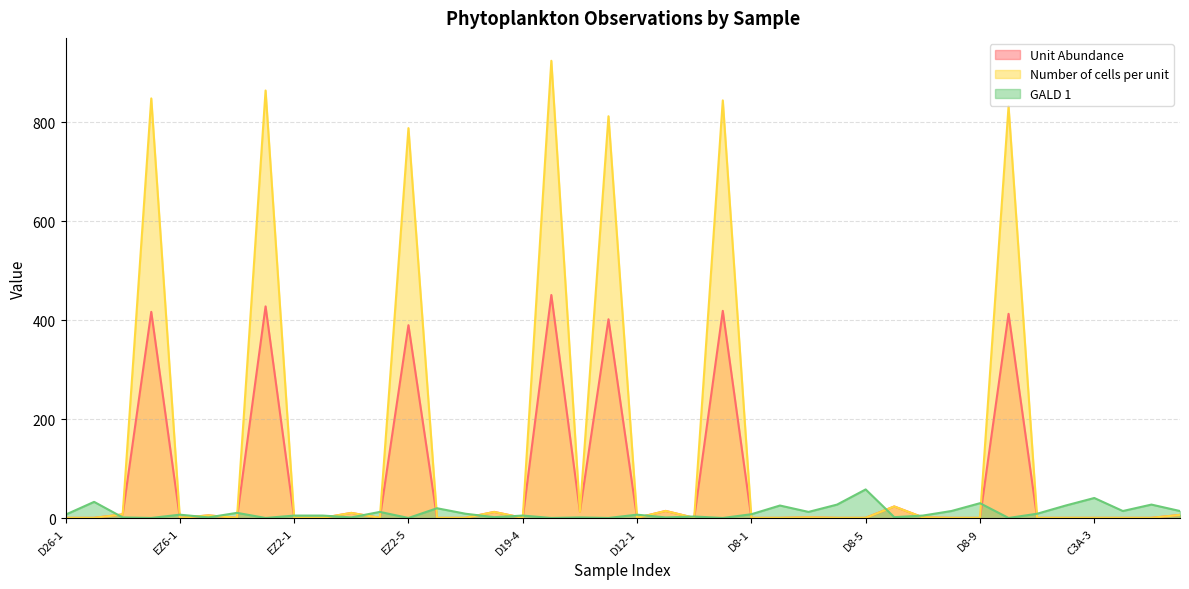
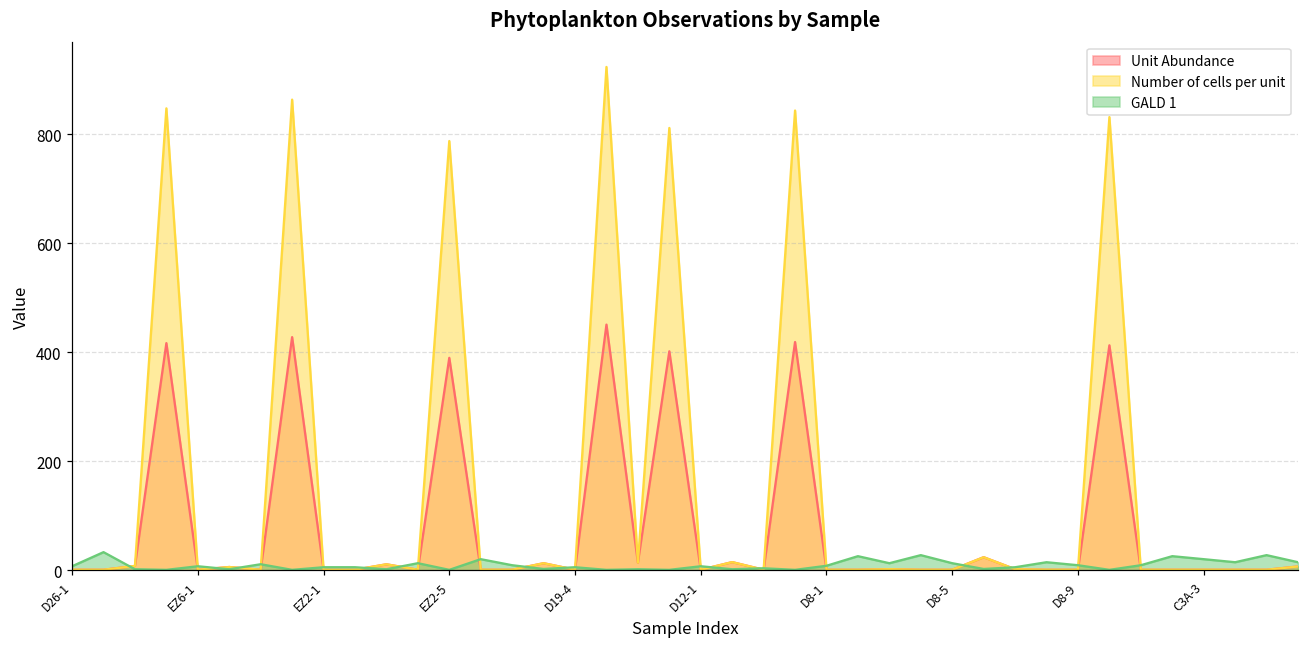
  {
    "Unit Abundance": {
      "EZ2-5": 390
    },
    "Number of cells per unit": {
      "EZ2-5": 790
    },
    "GALD 1": {
      "D26-1": 10,
      "EZ6-1": 10,
      "EZ2-5": 0,
      "D12-1": 10,
      "D8-1": 10,
-     "D8-5": 60,
-     "D8-9": 30,
-     "C3A-3": 40
+     "D8-5": 10,
+     "D8-9": 10,
+     "C3A-3": 20
    }
  }
